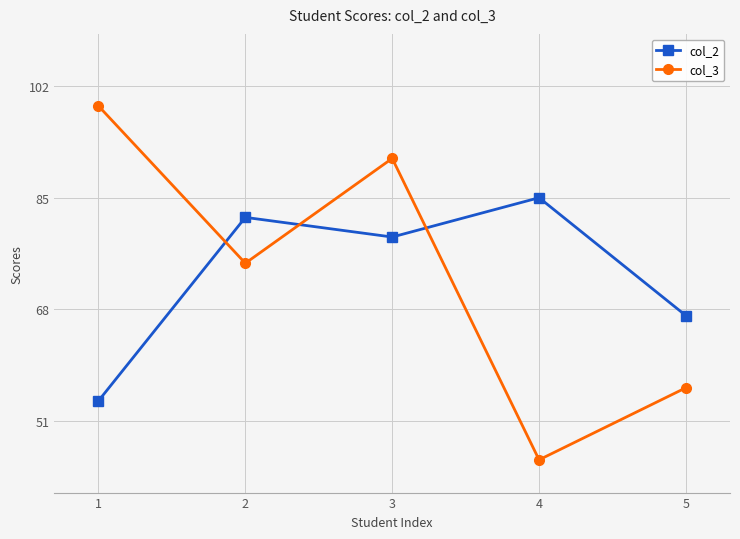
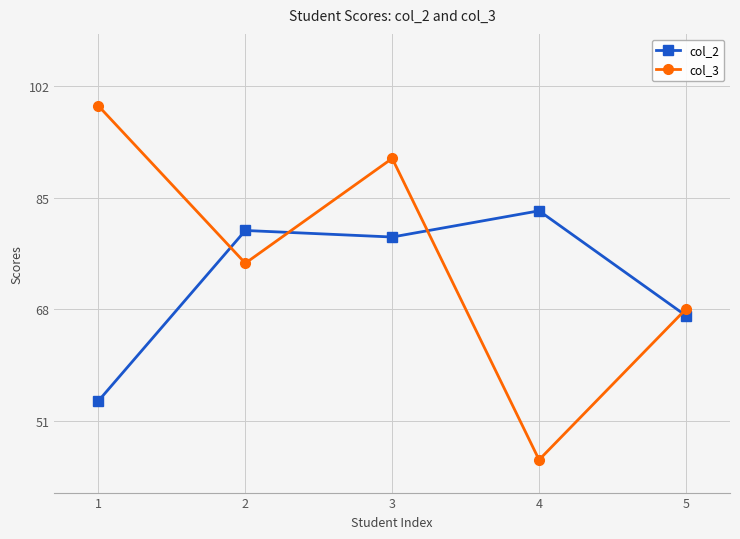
  {
    "col_2": {
      "1": 54,
-     "2": 82,
+     "2": 80,
      "3": 79,
-     "4": 85,
+     "4": 83,
      "5": 67
    },
    "col_3": {
      "1": 99,
      "2": 75,
      "3": 91,
      "4": 45,
-     "5": 56
+     "5": 68
    }
  }
